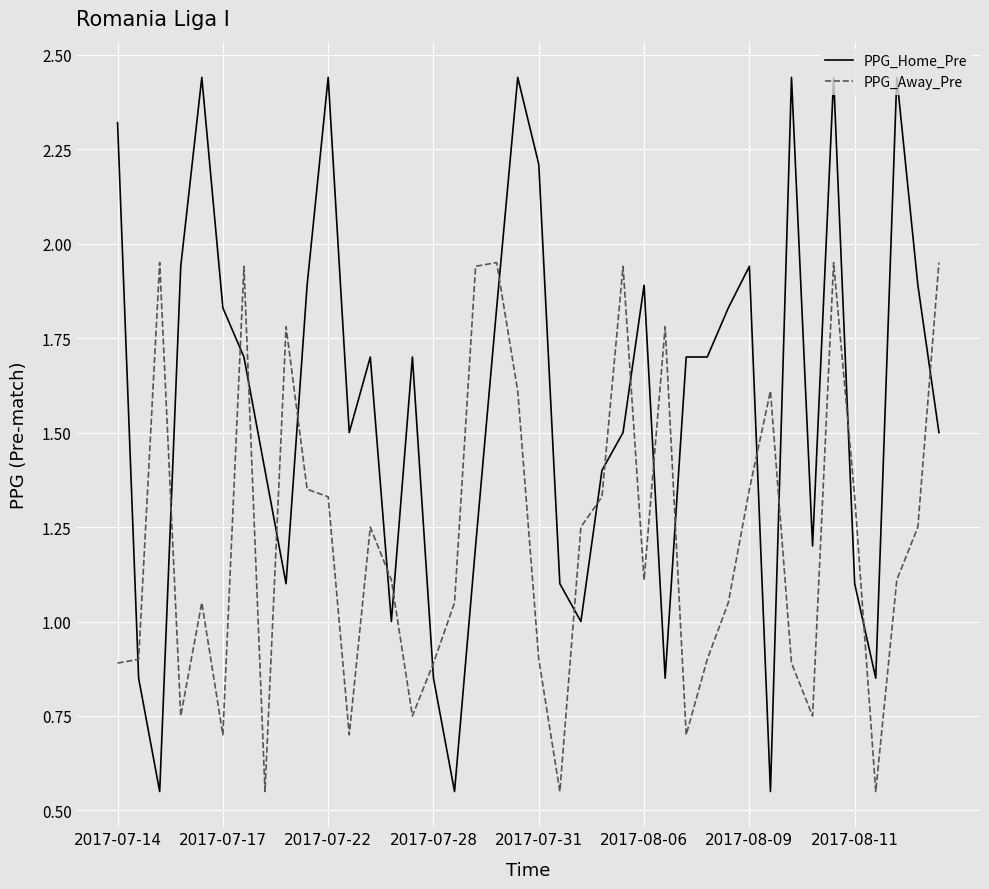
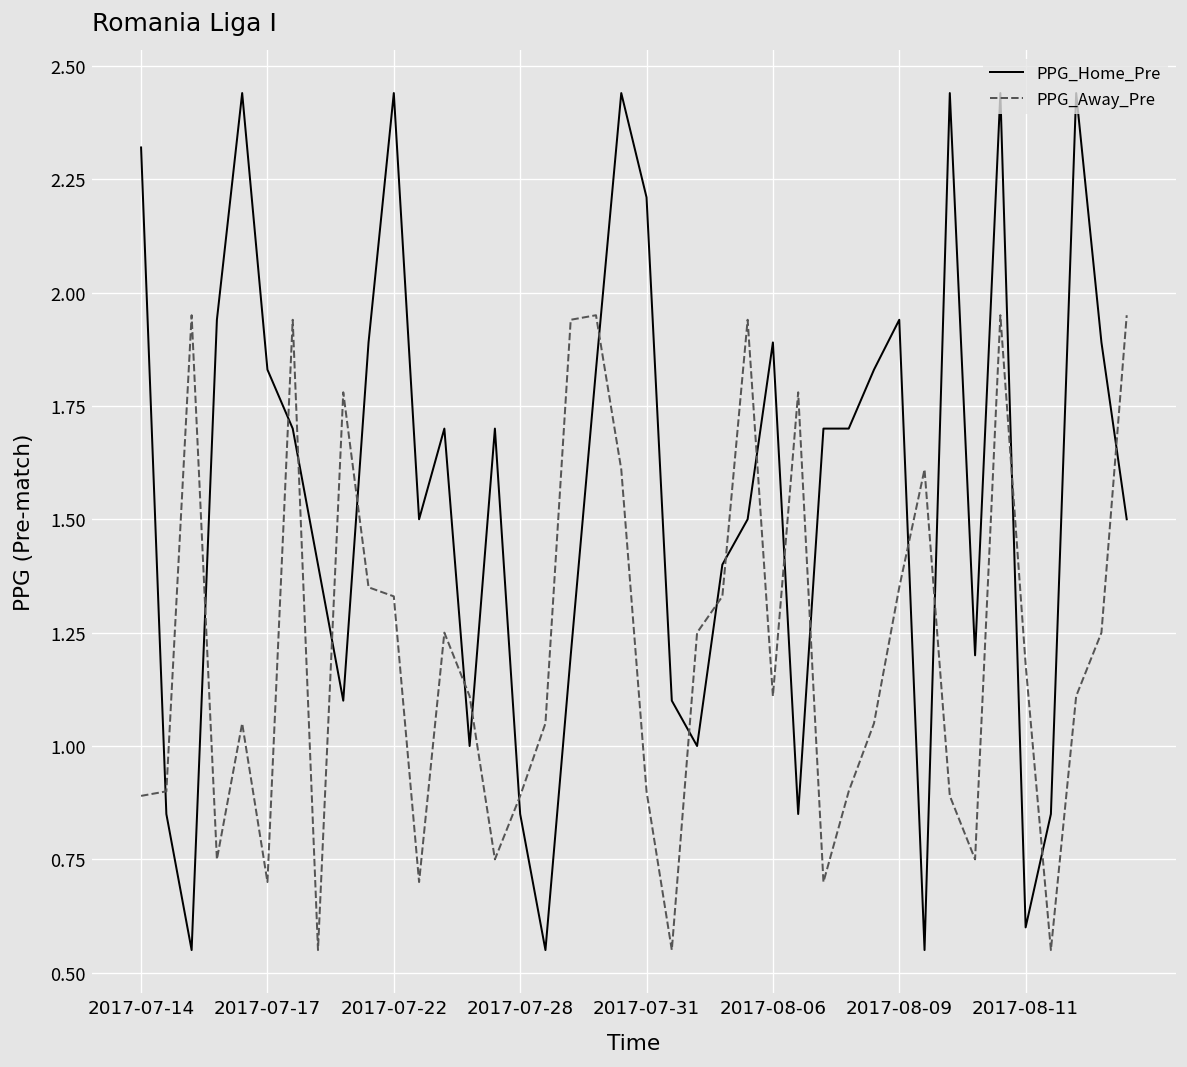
  {
    "PPG_Home_Pre": {
      "2017-07-14": 2.32,
      "2017-07-31": 2.21,
-     "2017-08-11": 1.1
+     "2017-08-11": 0.6
    },
    "PPG_Away_Pre": {
      "2017-07-14": 0.89,
      "2017-07-31": 0.90,
-     "2017-08-11": 1.33
+     "2017-08-11": 1.18
    }
  }
